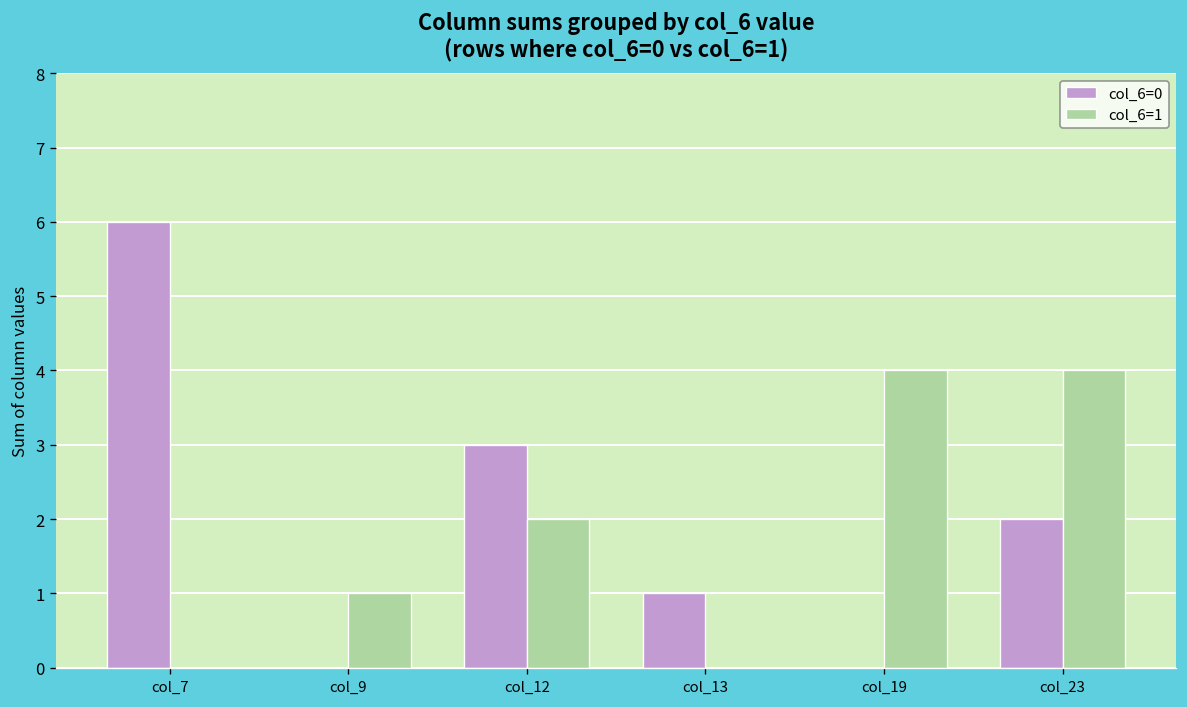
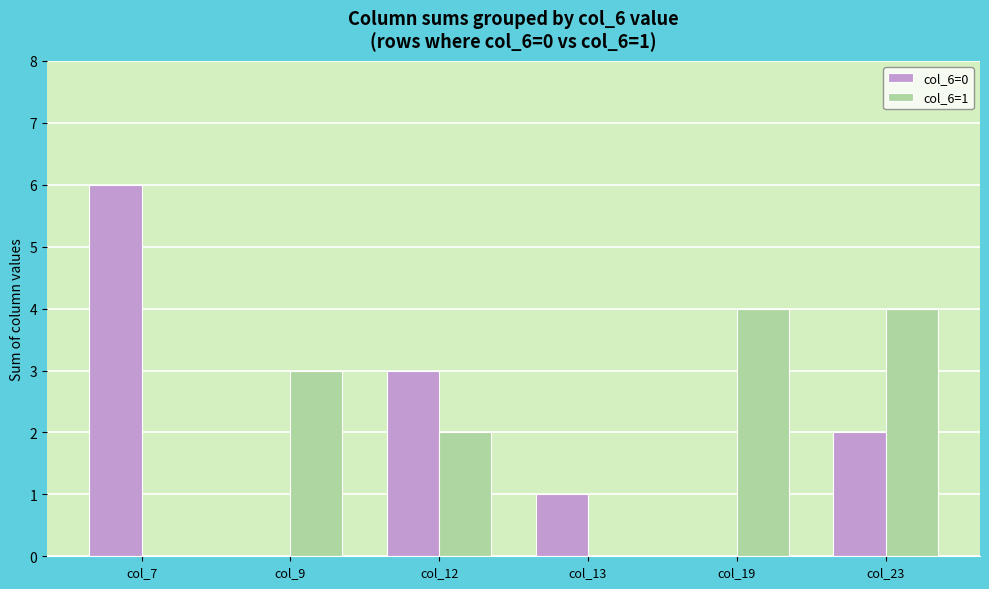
  {
    "col_6=0": {
      "col_7": 6,
      "col_9": 0,
      "col_12": 3,
      "col_13": 1,
      "col_19": 0,
      "col_23": 2
    },
    "col_6=1": {
      "col_7": 0,
-     "col_9": 1,
+     "col_9": 3,
      "col_12": 2,
      "col_13": 0,
      "col_19": 4,
      "col_23": 4
    }
  }
